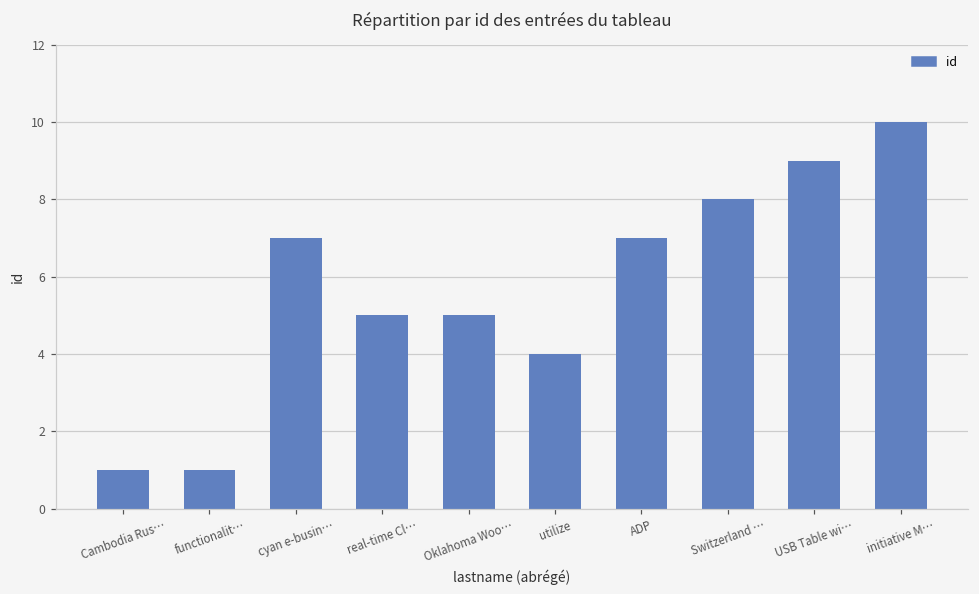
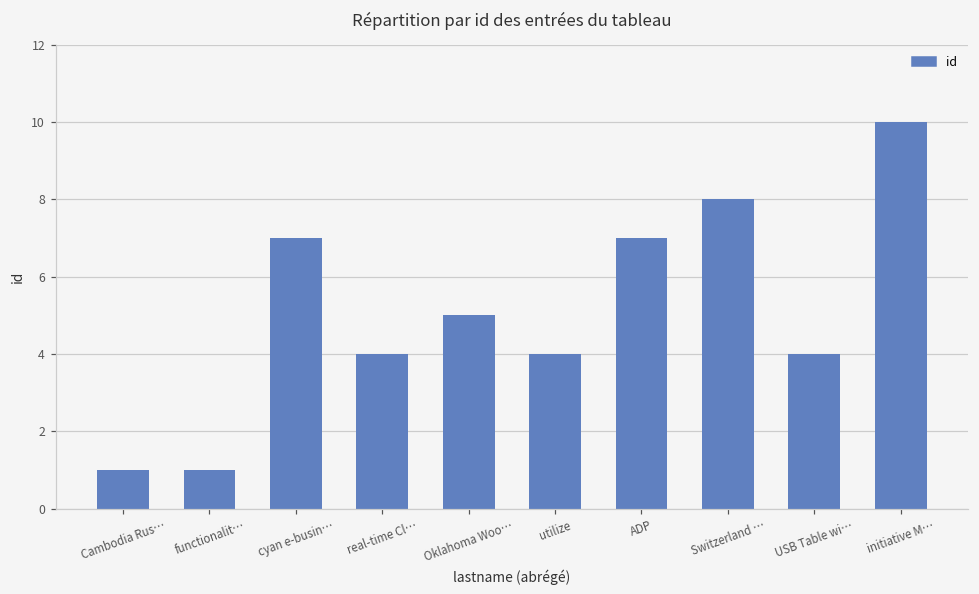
  {
    "Cambodia Rus…": 1,
    "functionalit…": 1,
    "cyan e-busin…": 7,
-   "real-time Cl…": 5,
+   "real-time Cl…": 4,
    "Oklahoma Woo…": 5,
    "utilize": 4,
    "ADP": 7,
    "Switzerland …": 8,
-   "USB Table wi…": 9,
+   "USB Table wi…": 4,
    "initiative M…": 10
  }
